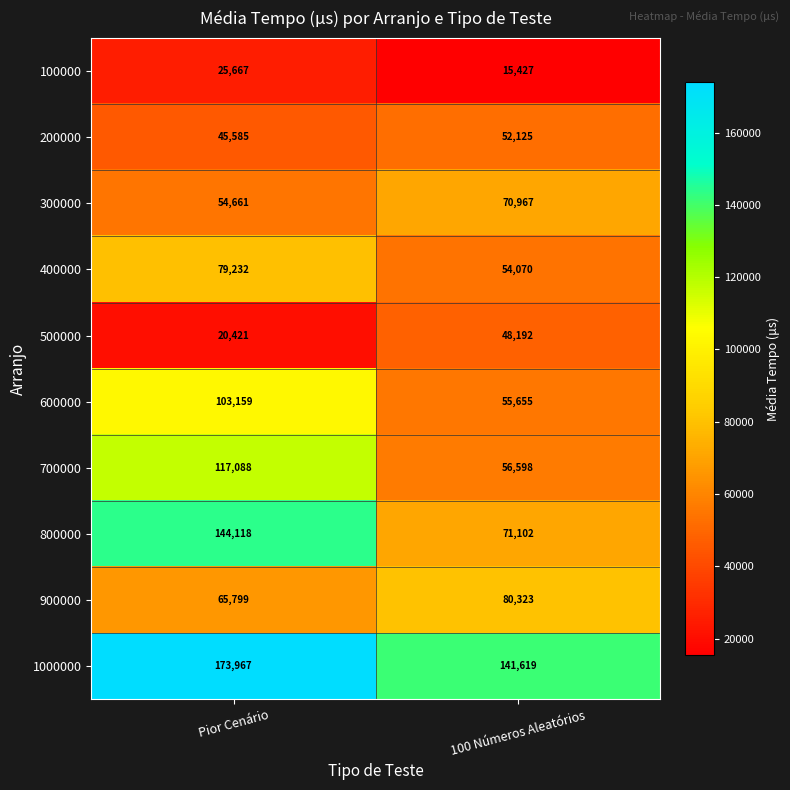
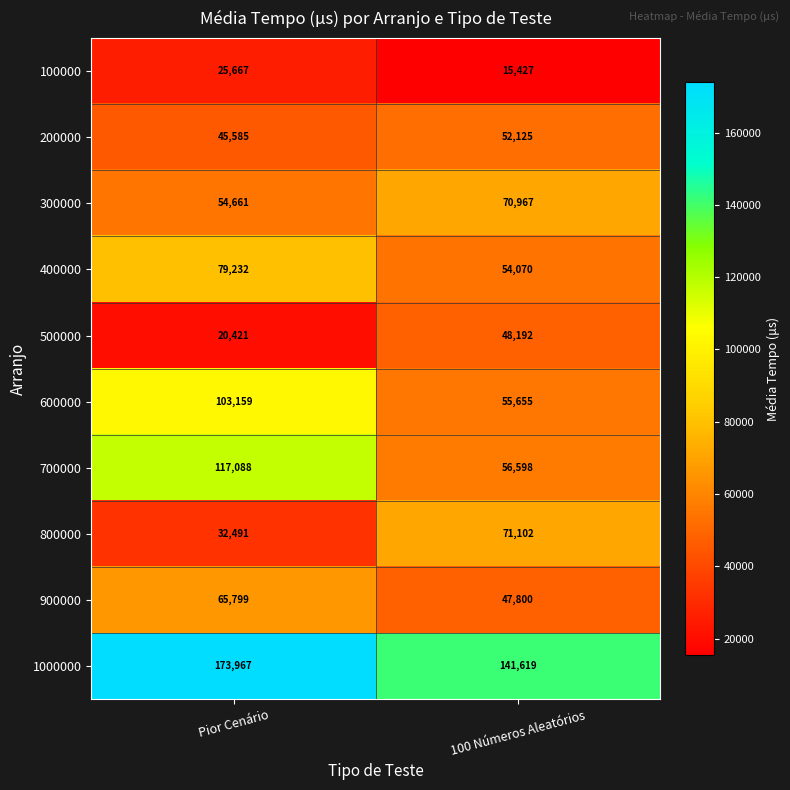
  {
    "100000": {
      "Pior Cenário": "25,667",
      "100 Números Aleatórios": "15,427"
    },
    "200000": {
      "Pior Cenário": "45,585",
      "100 Números Aleatórios": "52,125"
    },
    "300000": {
      "Pior Cenário": "54,661",
      "100 Números Aleatórios": "70,967"
    },
    "400000": {
      "Pior Cenário": "79,232",
      "100 Números Aleatórios": "54,070"
    },
    "500000": {
      "Pior Cenário": "20,421",
      "100 Números Aleatórios": "48,192"
    },
    "600000": {
      "Pior Cenário": "103,159",
      "100 Números Aleatórios": "55,655"
    },
    "700000": {
      "Pior Cenário": "117,088",
      "100 Números Aleatórios": "56,598"
    },
    "800000": {
-     "Pior Cenário": "144,118",
+     "Pior Cenário": "32,491",
      "100 Números Aleatórios": "71,102"
    },
    "900000": {
      "Pior Cenário": "65,799",
-     "100 Números Aleatórios": "80,323"
+     "100 Números Aleatórios": "47,800"
    },
    "1000000": {
      "Pior Cenário": "173,967",
      "100 Números Aleatórios": "141,619"
    }
  }
